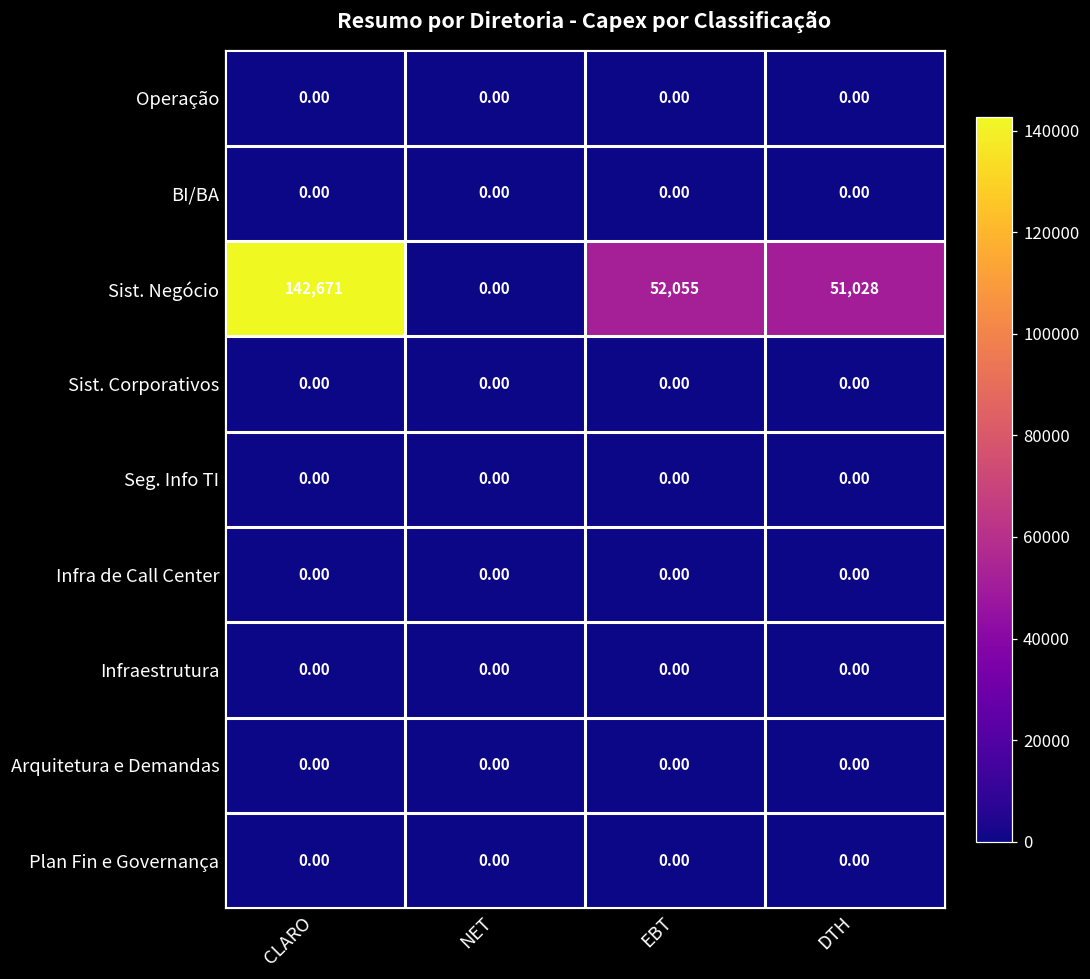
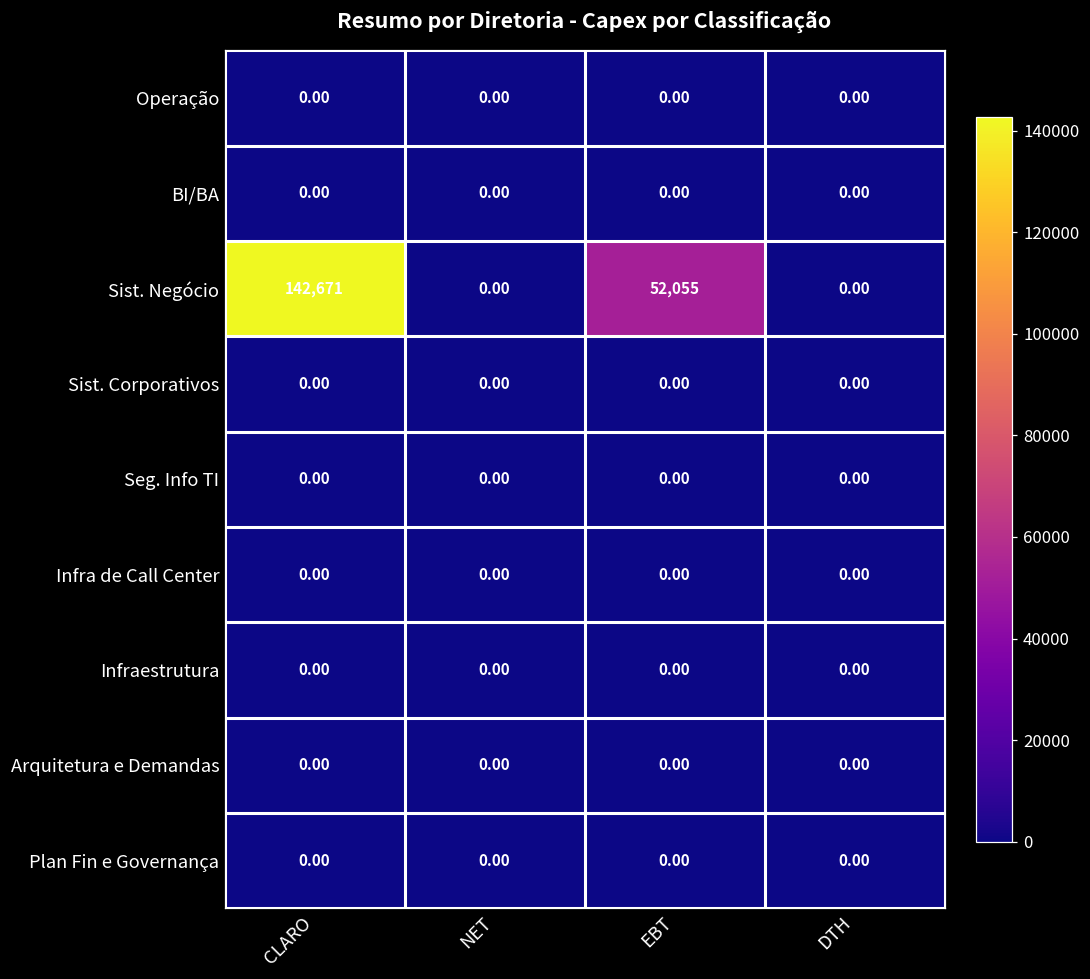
  {
    "Operação": {
      "CLARO": "0.00",
      "NET": "0.00",
      "EBT": "0.00",
      "DTH": "0.00"
    },
    "BI/BA": {
      "CLARO": "0.00",
      "NET": "0.00",
      "EBT": "0.00",
      "DTH": "0.00"
    },
    "Sist. Negócio": {
      "CLARO": "142,671",
      "NET": "0.00",
      "EBT": "52,055",
-     "DTH": "51,028"
+     "DTH": "0.00"
    },
    "Sist. Corporativos": {
      "CLARO": "0.00",
      "NET": "0.00",
      "EBT": "0.00",
      "DTH": "0.00"
    },
    "Seg. Info TI": {
      "CLARO": "0.00",
      "NET": "0.00",
      "EBT": "0.00",
      "DTH": "0.00"
    },
    "Infra de Call Center": {
      "CLARO": "0.00",
      "NET": "0.00",
      "EBT": "0.00",
      "DTH": "0.00"
    },
    "Infraestrutura": {
      "CLARO": "0.00",
      "NET": "0.00",
      "EBT": "0.00",
      "DTH": "0.00"
    },
    "Arquitetura e Demandas": {
      "CLARO": "0.00",
      "NET": "0.00",
      "EBT": "0.00",
      "DTH": "0.00"
    },
    "Plan Fin e Governança": {
      "CLARO": "0.00",
      "NET": "0.00",
      "EBT": "0.00",
      "DTH": "0.00"
    }
  }
